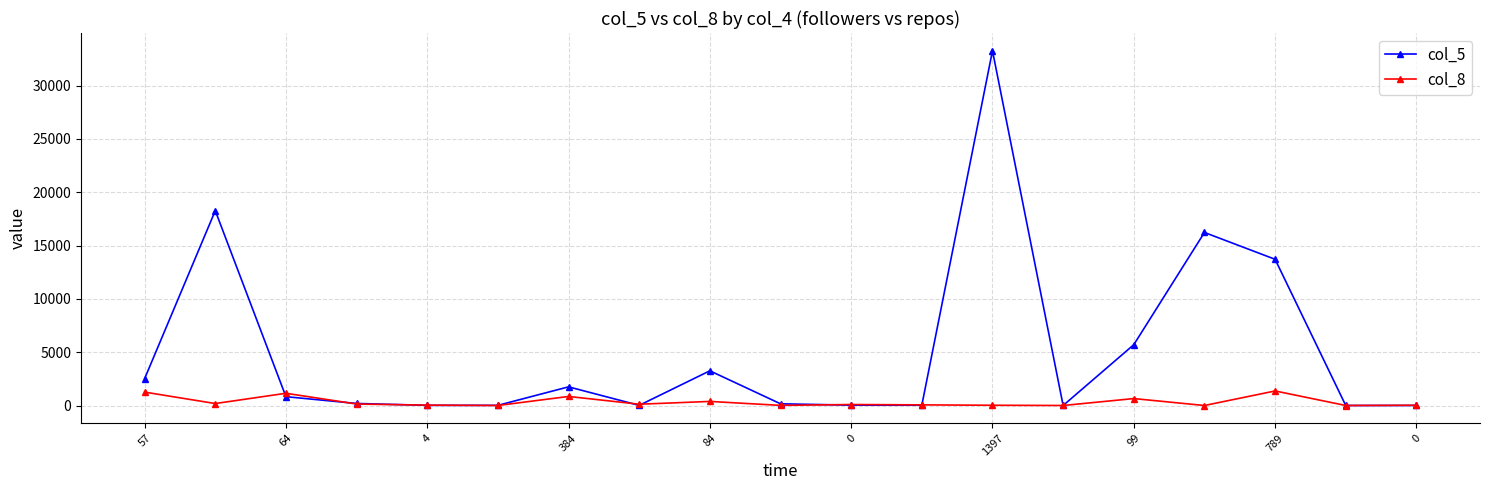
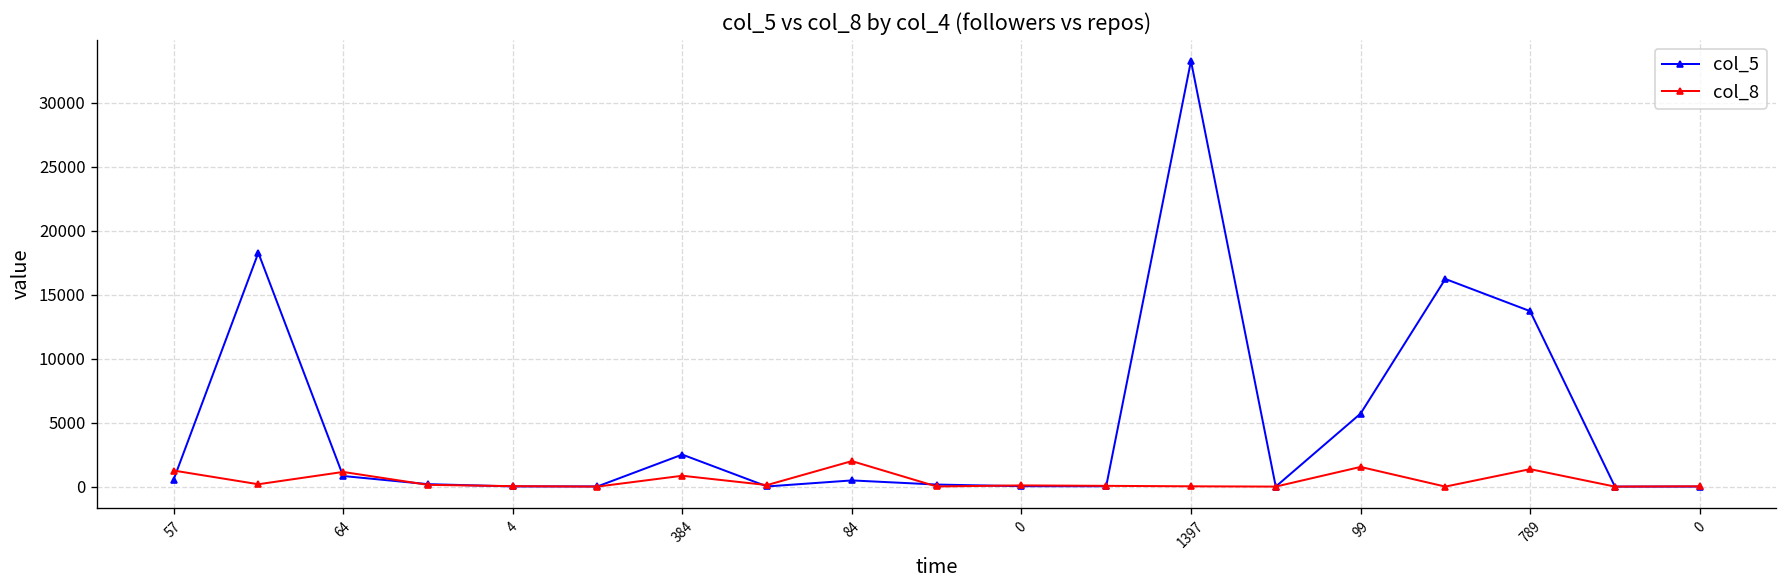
  {
    "col_5": {
-     "57": 2500,
+     "57": 500,
      "64": 800,
-     "384": 1700,
-     "84": 3300,
+     "384": 2500,
+     "84": 500,
      "1397": 33300,
      "99": 5700,
      "789": 13700
    },
    "col_8": {
      "57": 1300,
      "64": 1100,
      "384": 800,
-     "84": 400,
+     "84": 2000,
      "1397": 0,
-     "99": 700,
+     "99": 1500,
      "789": 1400
    }
  }
